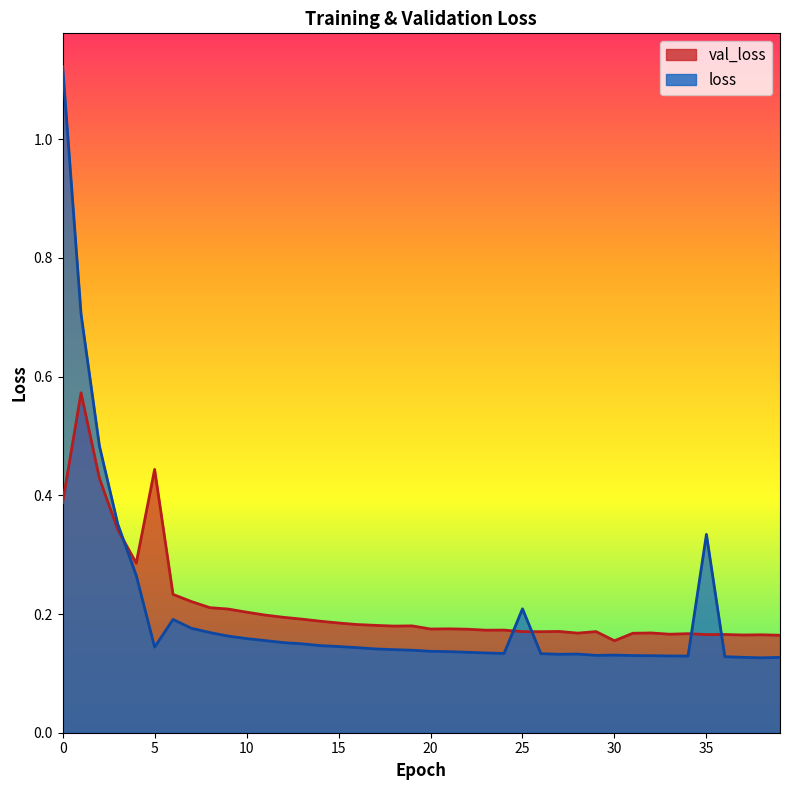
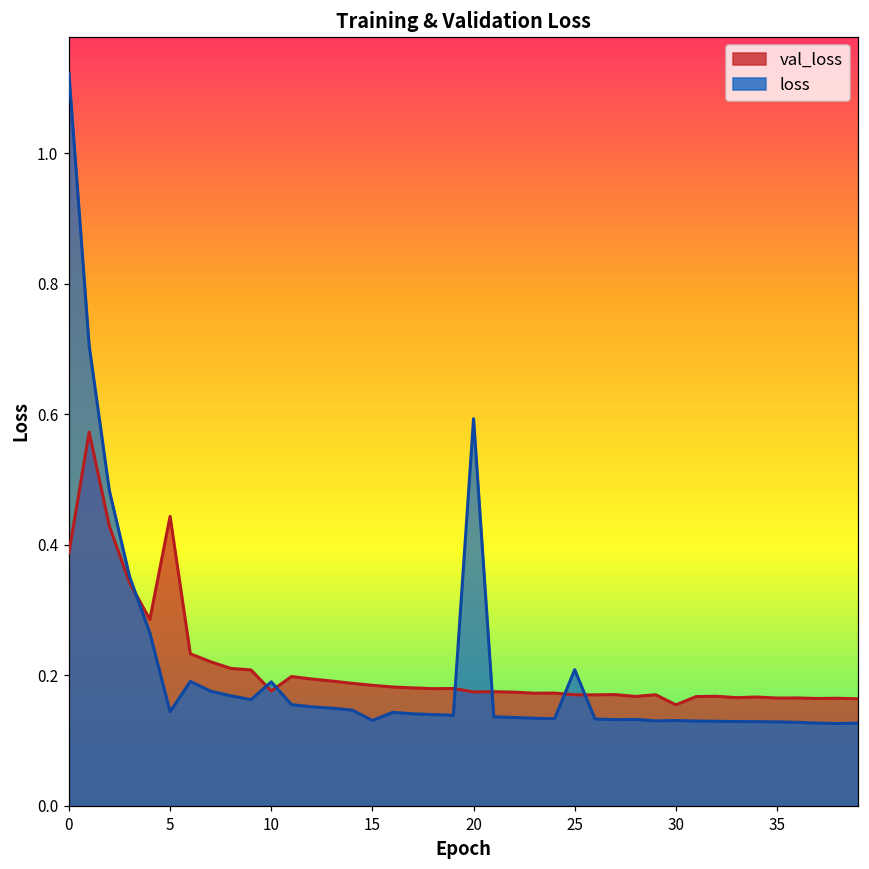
  {
    "val_loss": {
      "0": 0.39,
      "5": 0.44,
-     "10": 0.20,
+     "10": 0.18,
      "15": 0.18,
      "20": 0.17,
      "25": 0.17,
      "30": 0.16,
      "35": 0.17
    },
    "loss": {
      "0": 1.12,
      "5": 0.14,
-     "10": 0.16,
-     "15": 0.15,
-     "20": 0.14,
+     "10": 0.19,
+     "15": 0.13,
+     "20": 0.59,
      "25": 0.21,
      "30": 0.13,
-     "35": 0.33
+     "35": 0.13
    }
  }
